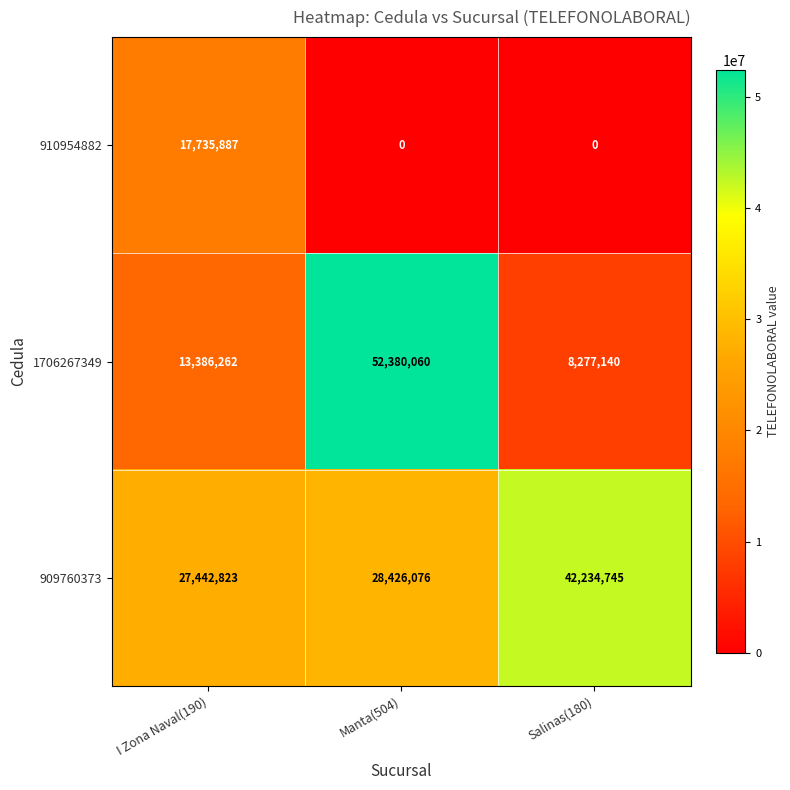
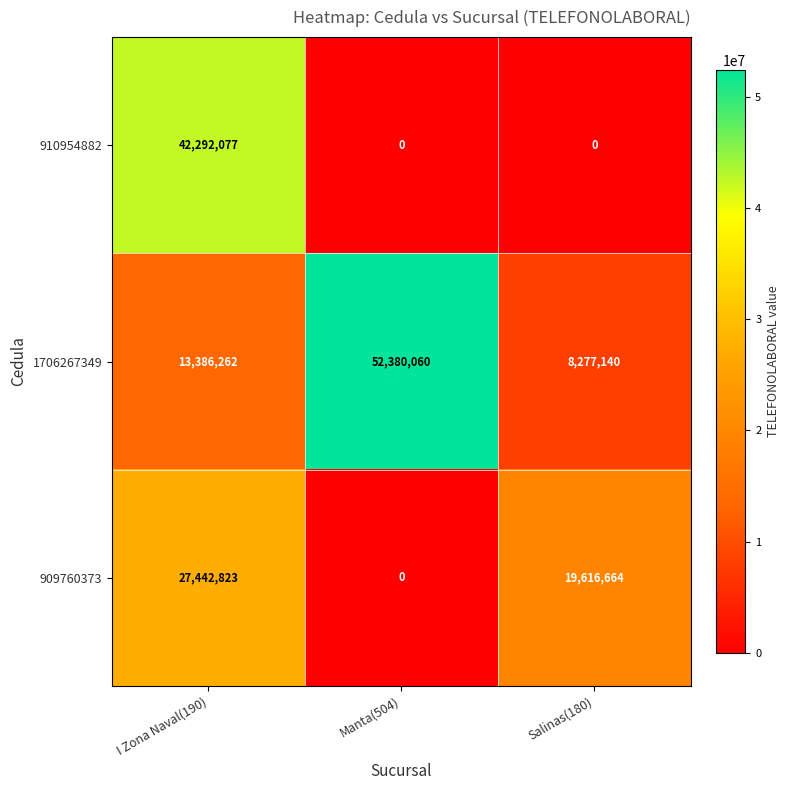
  {
    "910954882": {
-     "I Zona Naval(190)": "17,735,887",
+     "I Zona Naval(190)": "42,292,077",
      "Manta(504)": "0",
      "Salinas(180)": "0"
    },
    "1706267349": {
      "I Zona Naval(190)": "13,386,262",
      "Manta(504)": "52,380,060",
      "Salinas(180)": "8,277,140"
    },
    "909760373": {
      "I Zona Naval(190)": "27,442,823",
-     "Manta(504)": "28,426,076",
-     "Salinas(180)": "42,234,745"
+     "Manta(504)": "0",
+     "Salinas(180)": "19,616,664"
    }
  }
